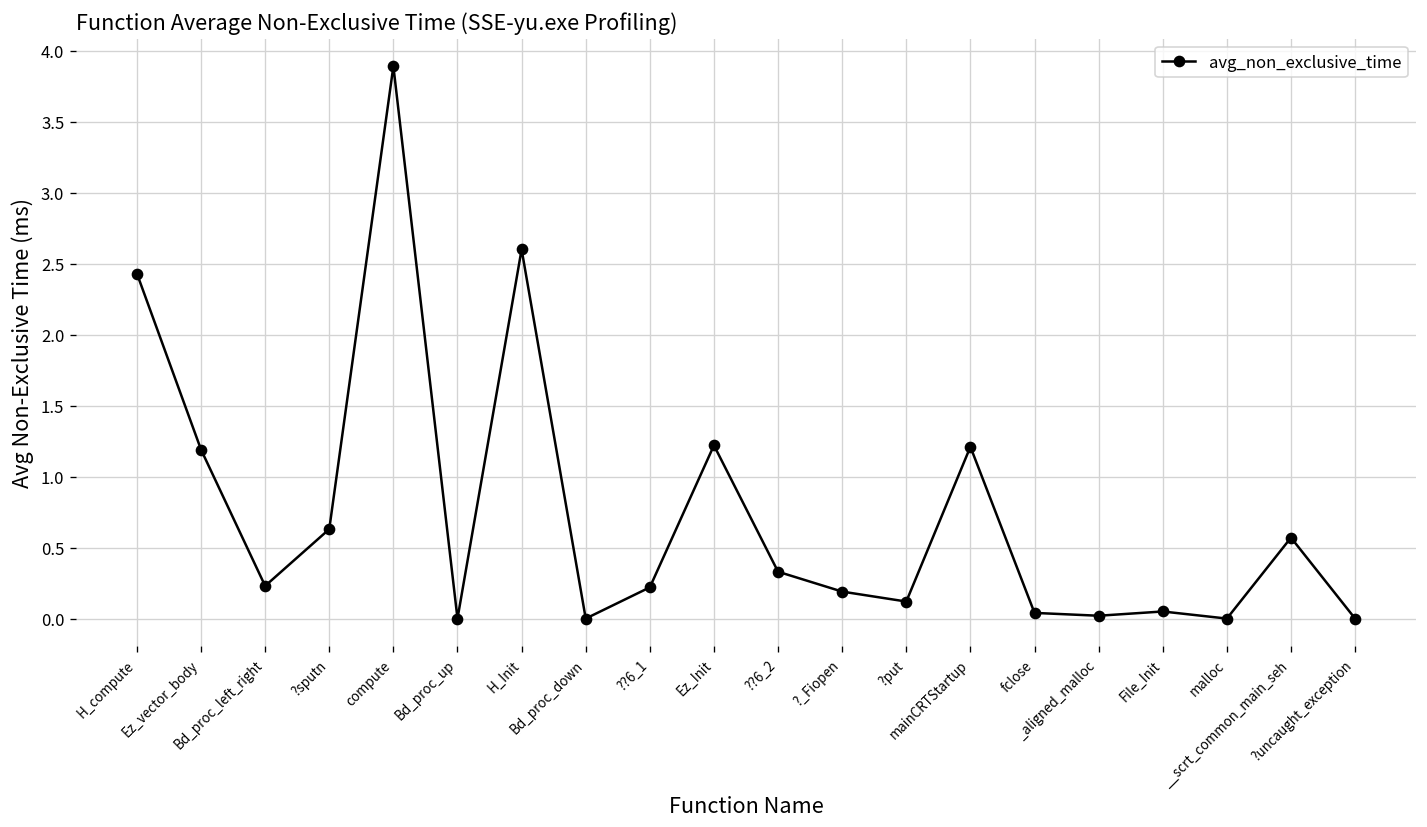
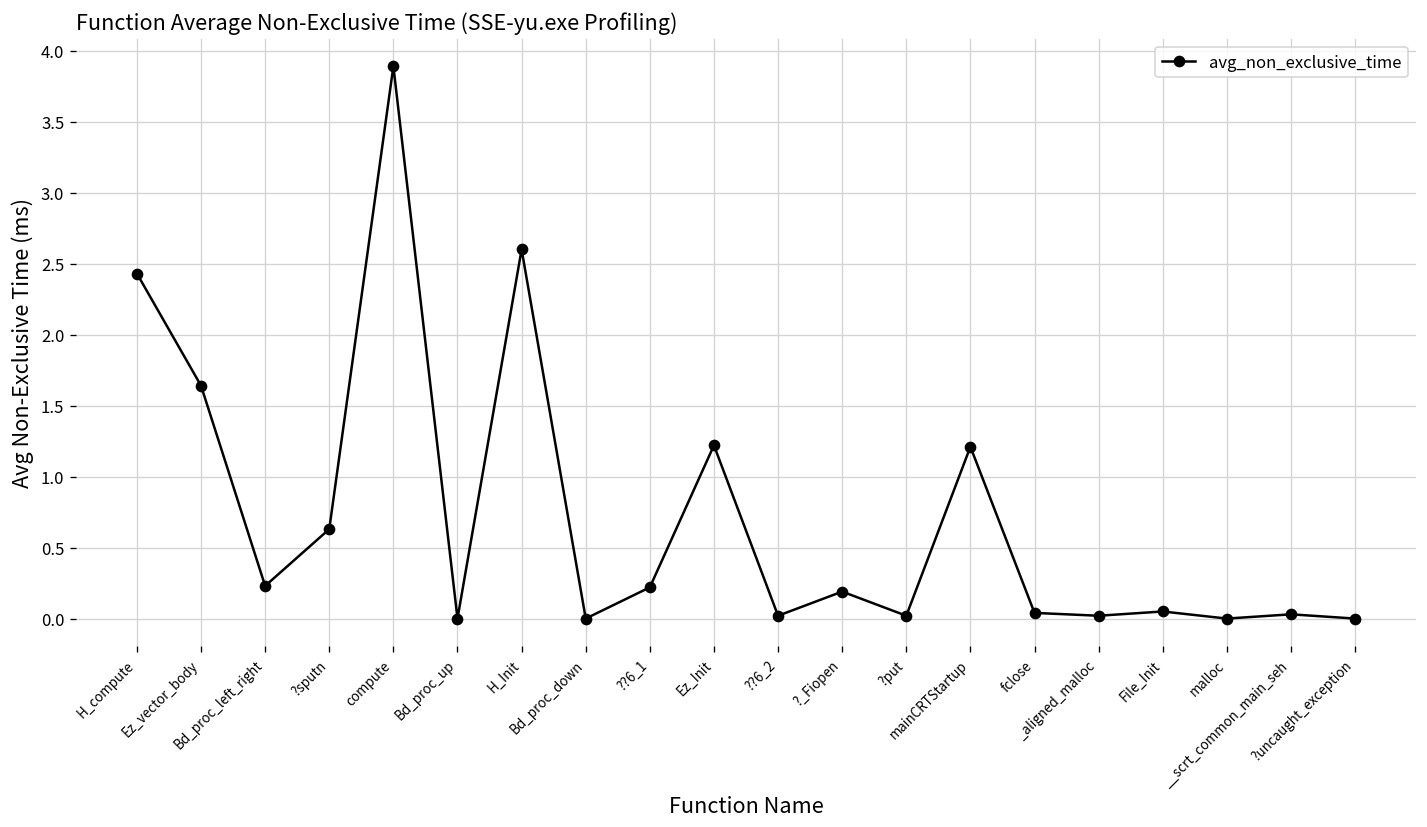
  {
    "H_compute": 2.43,
-   "Ez_vector_body": 1.19,
+   "Ez_vector_body": 1.64,
    "Bd_proc_left_right": 0.23,
    "?sputn": 0.63,
    "compute": 3.89,
    "Bd_proc_up": 0.00,
    "H_Init": 2.60,
    "Bd_proc_down": 0.00,
    "??6_1": 0.22,
    "Ez_Init": 1.22,
-   "??6_2": 0.33,
+   "??6_2": 0.02,
    "?_Fiopen": 0.19,
-   "?put": 0.12,
+   "?put": 0.02,
    "mainCRTStartup": 1.21,
    "fclose": 0.04,
    "_aligned_malloc": 0.02,
    "File_Init": 0.05,
    "malloc": 0.00,
-   "__scrt_common_main_seh": 0.57,
+   "__scrt_common_main_seh": 0.03,
    "?uncaught_exception": 0.00
  }
